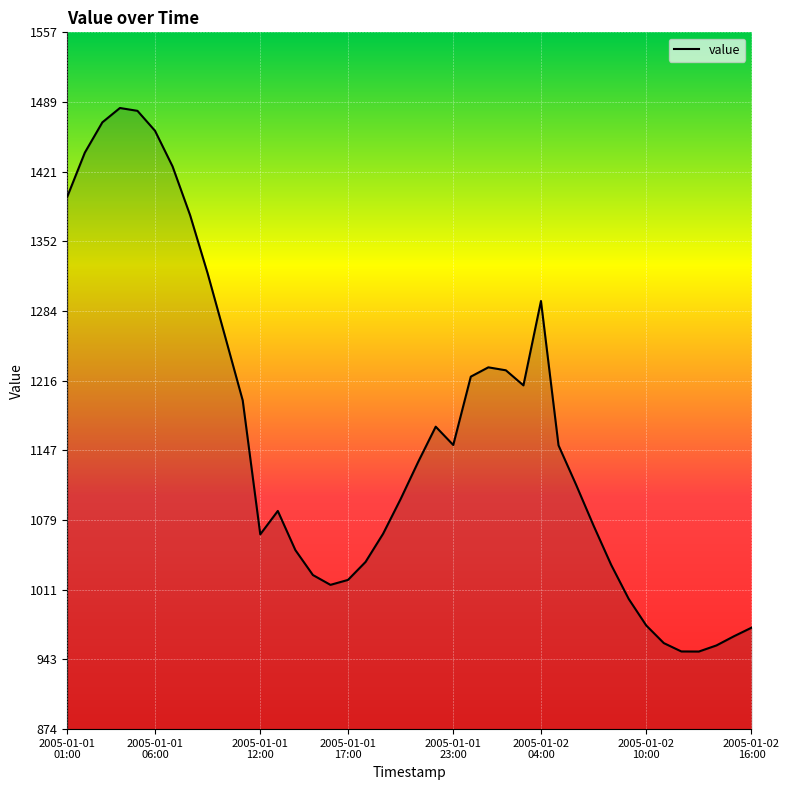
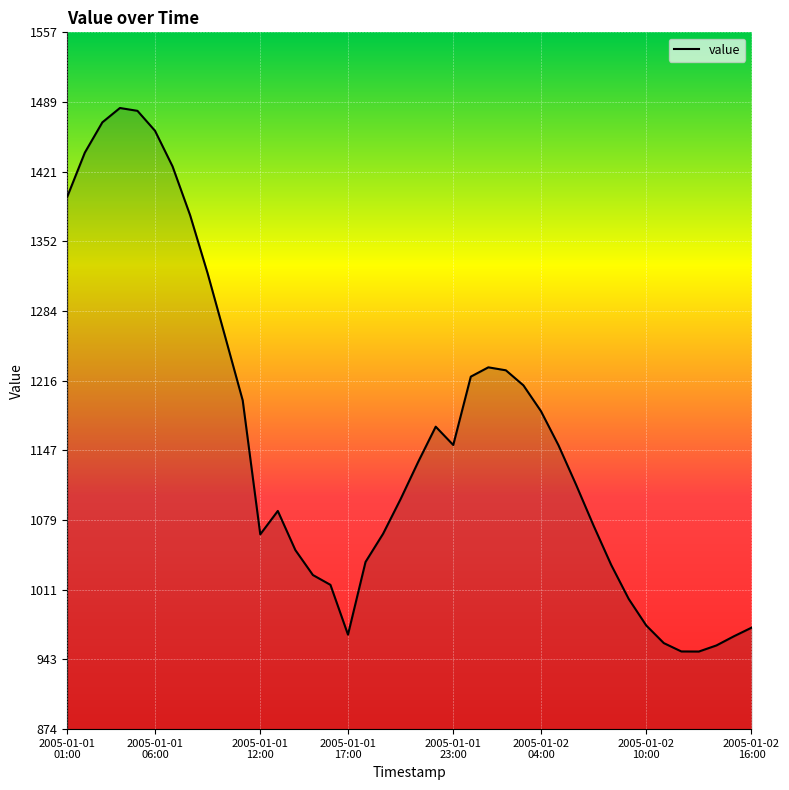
  {
    "2005-01-01 01:00": 1397,
    "2005-01-01 06:00": 1461,
    "2005-01-01 12:00": 1066,
-   "2005-01-01 17:00": 1021,
+   "2005-01-01 17:00": 967,
    "2005-01-01 23:00": 1153,
-   "2005-01-02 04:00": 1294,
+   "2005-01-02 04:00": 1186,
    "2005-01-02 10:00": 976,
    "2005-01-02 16:00": 974
  }
